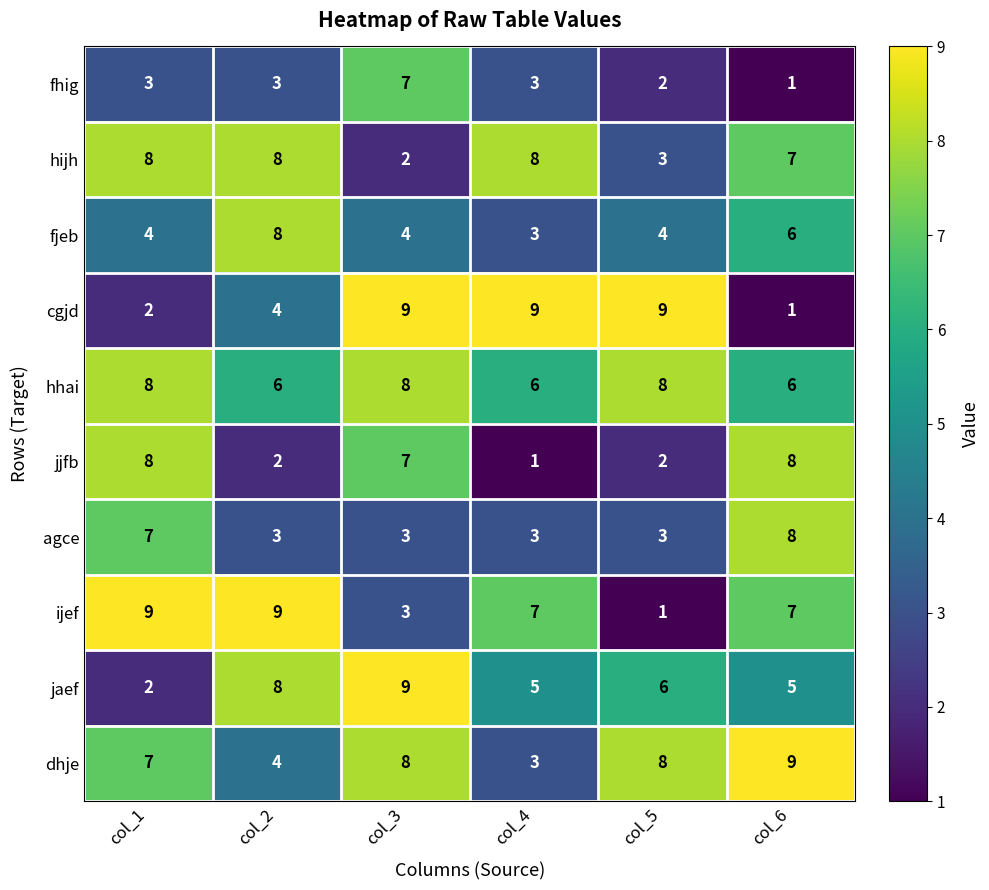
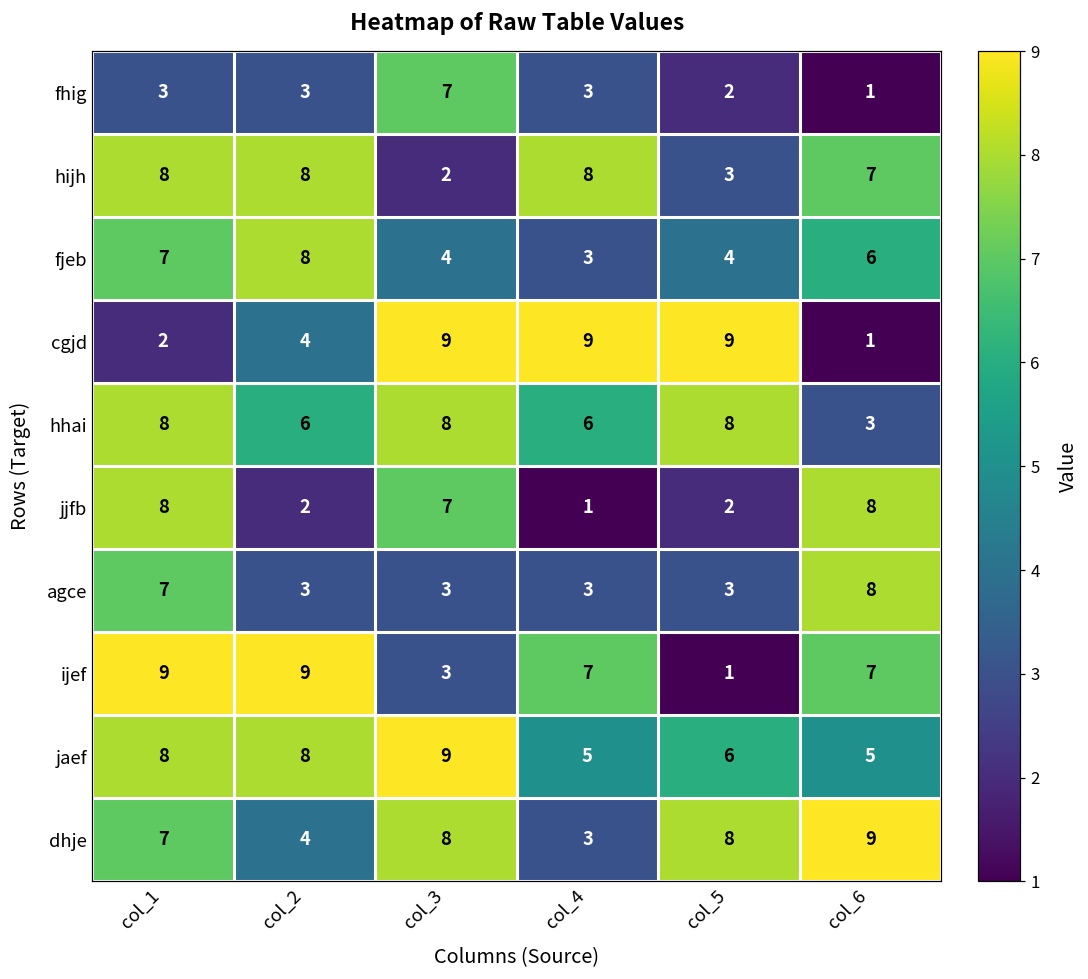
  {
    "fhig": {
      "col_1": 3,
      "col_2": 3,
      "col_3": 7,
      "col_4": 3,
      "col_5": 2,
      "col_6": 1
    },
    "hijh": {
      "col_1": 8,
      "col_2": 8,
      "col_3": 2,
      "col_4": 8,
      "col_5": 3,
      "col_6": 7
    },
    "fjeb": {
-     "col_1": 4,
+     "col_1": 7,
      "col_2": 8,
      "col_3": 4,
      "col_4": 3,
      "col_5": 4,
      "col_6": 6
    },
    "cgjd": {
      "col_1": 2,
      "col_2": 4,
      "col_3": 9,
      "col_4": 9,
      "col_5": 9,
      "col_6": 1
    },
    "hhai": {
      "col_1": 8,
      "col_2": 6,
      "col_3": 8,
      "col_4": 6,
      "col_5": 8,
-     "col_6": 6
+     "col_6": 3
    },
    "jjfb": {
      "col_1": 8,
      "col_2": 2,
      "col_3": 7,
      "col_4": 1,
      "col_5": 2,
      "col_6": 8
    },
    "agce": {
      "col_1": 7,
      "col_2": 3,
      "col_3": 3,
      "col_4": 3,
      "col_5": 3,
      "col_6": 8
    },
    "ijef": {
      "col_1": 9,
      "col_2": 9,
      "col_3": 3,
      "col_4": 7,
      "col_5": 1,
      "col_6": 7
    },
    "jaef": {
-     "col_1": 2,
+     "col_1": 8,
      "col_2": 8,
      "col_3": 9,
      "col_4": 5,
      "col_5": 6,
      "col_6": 5
    },
    "dhje": {
      "col_1": 7,
      "col_2": 4,
      "col_3": 8,
      "col_4": 3,
      "col_5": 8,
      "col_6": 9
    }
  }
